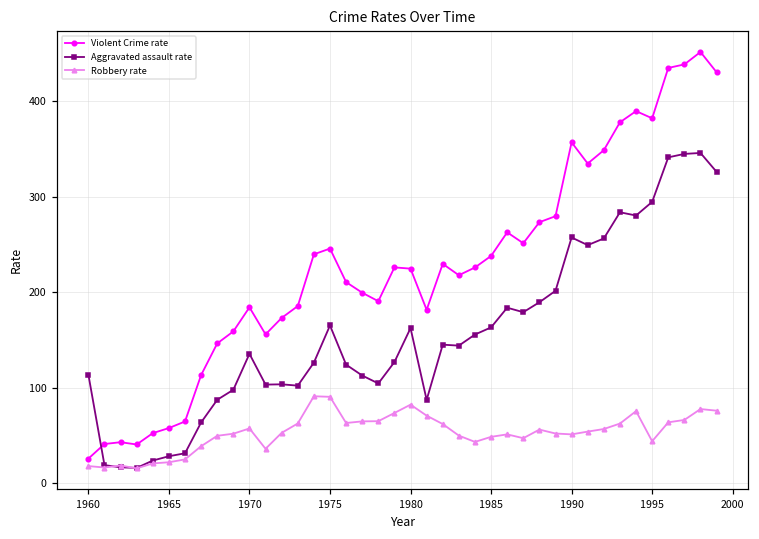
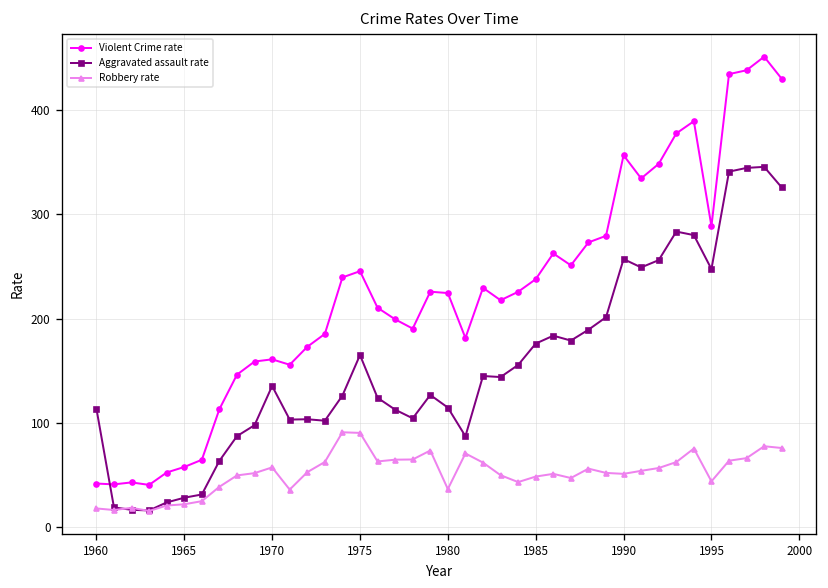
  {
    "Violent Crime rate": {
-     "1960": 30,
+     "1960": 40,
      "1965": 60,
-     "1970": 180,
+     "1970": 160,
      "1975": 250,
      "1980": 220,
      "1985": 240,
      "1990": 360,
-     "1995": 380
+     "1995": 290
    },
    "Aggravated assault rate": {
      "1960": 110,
      "1965": 30,
      "1970": 140,
      "1975": 170,
-     "1980": 160,
-     "1985": 160,
+     "1980": 110,
+     "1985": 180,
      "1990": 260,
-     "1995": 290
+     "1995": 250
    },
    "Robbery rate": {
      "1960": 20,
      "1965": 20,
      "1970": 60,
      "1975": 90,
-     "1980": 80,
+     "1980": 40,
      "1985": 50,
      "1990": 50,
      "1995": 40
    }
  }
